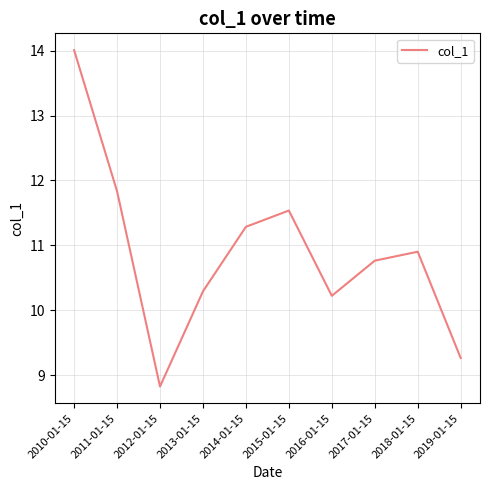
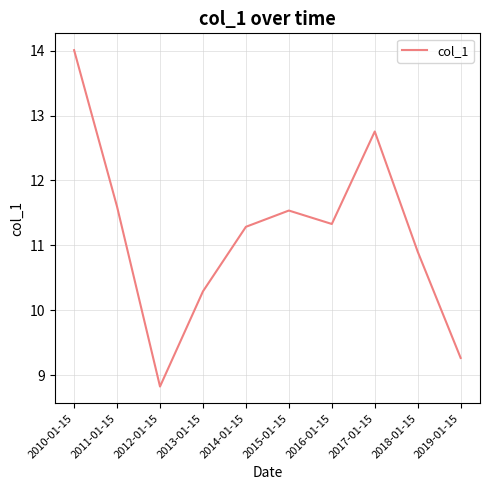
  {
    "2010-01-15": 14.0,
-   "2011-01-15": 11.8,
+   "2011-01-15": 11.6,
    "2012-01-15": 8.8,
    "2013-01-15": 10.3,
    "2014-01-15": 11.3,
    "2015-01-15": 11.5,
-   "2016-01-15": 10.2,
-   "2017-01-15": 10.8,
+   "2016-01-15": 11.3,
+   "2017-01-15": 12.8,
    "2018-01-15": 10.9,
    "2019-01-15": 9.3
  }
